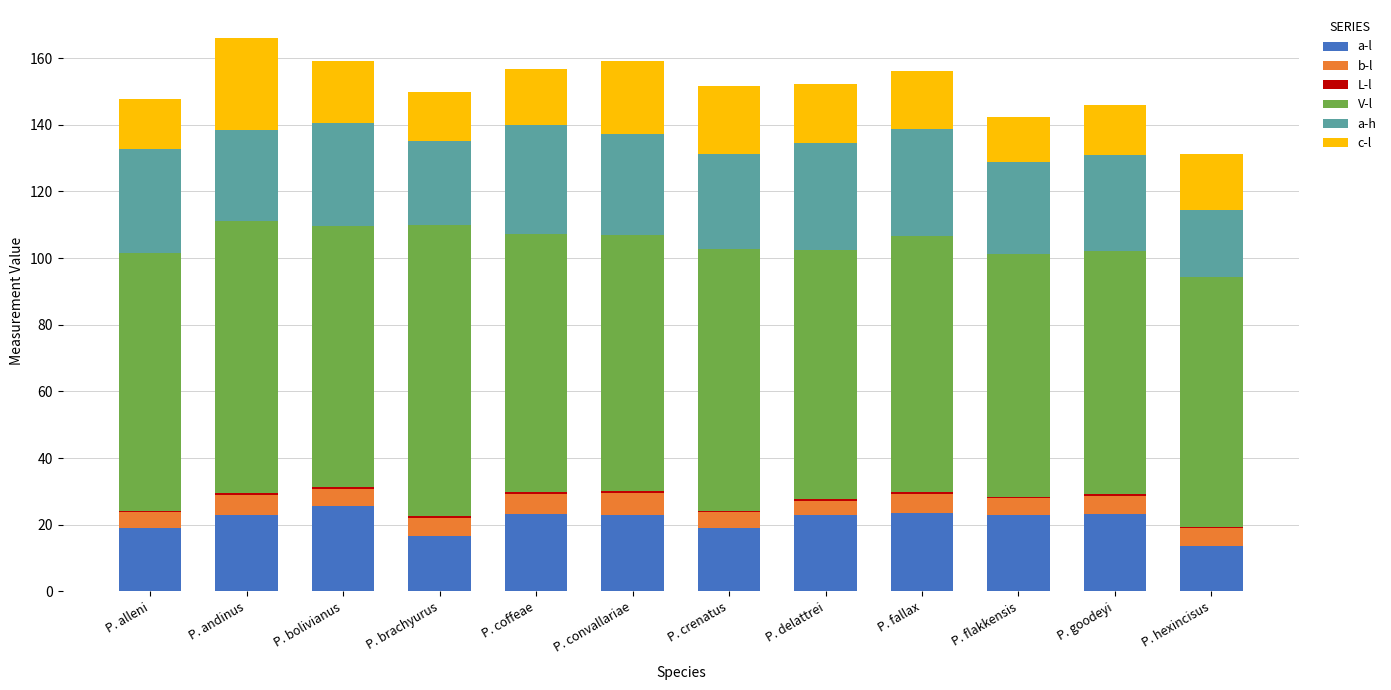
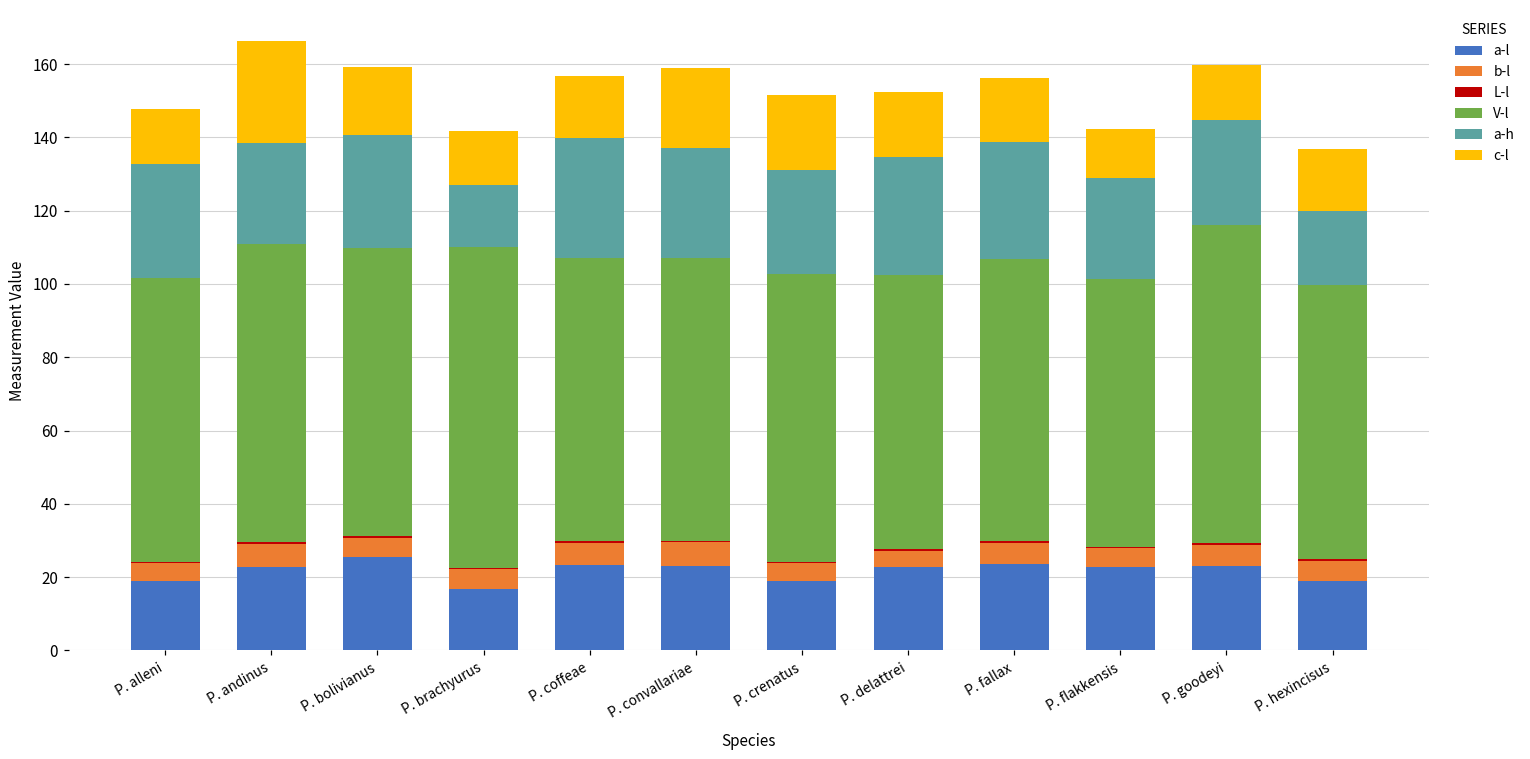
  {
    "a-l": {
      "P. alleni": 19,
      "P. andinus": 23,
      "P. bolivianus": 26,
      "P. brachyurus": 17,
      "P. coffeae": 23,
      "P. convallariae": 23,
      "P. crenatus": 19,
      "P. delattrei": 23,
      "P. fallax": 24,
      "P. flakkensis": 23,
      "P. goodeyi": 23,
-     "P. hexincisus": 14
+     "P. hexincisus": 19
    },
    "b-l": {
      "P. alleni": 5,
      "P. andinus": 6,
      "P. bolivianus": 5,
      "P. brachyurus": 5,
      "P. coffeae": 6,
      "P. convallariae": 6,
      "P. crenatus": 5,
      "P. delattrei": 4,
      "P. fallax": 6,
      "P. flakkensis": 5,
      "P. goodeyi": 6,
      "P. hexincisus": 5
    },
    "V-l": {
      "P. alleni": 78,
      "P. andinus": 82,
      "P. bolivianus": 79,
      "P. brachyurus": 88,
      "P. coffeae": 77,
      "P. convallariae": 77,
      "P. crenatus": 79,
      "P. delattrei": 75,
      "P. fallax": 77,
      "P. flakkensis": 73,
-     "P. goodeyi": 73,
+     "P. goodeyi": 87,
      "P. hexincisus": 75
    },
    "a-h": {
      "P. alleni": 31,
      "P. andinus": 27,
      "P. bolivianus": 31,
-     "P. brachyurus": 25,
+     "P. brachyurus": 17,
      "P. coffeae": 33,
      "P. convallariae": 30,
      "P. crenatus": 28,
      "P. delattrei": 32,
      "P. fallax": 32,
      "P. flakkensis": 27,
      "P. goodeyi": 29,
      "P. hexincisus": 20
    },
    "c-l": {
      "P. alleni": 15,
      "P. andinus": 28,
      "P. bolivianus": 19,
      "P. brachyurus": 15,
      "P. coffeae": 17,
      "P. convallariae": 22,
      "P. crenatus": 20,
      "P. delattrei": 18,
      "P. fallax": 18,
      "P. flakkensis": 14,
      "P. goodeyi": 15,
      "P. hexincisus": 17
    }
  }
